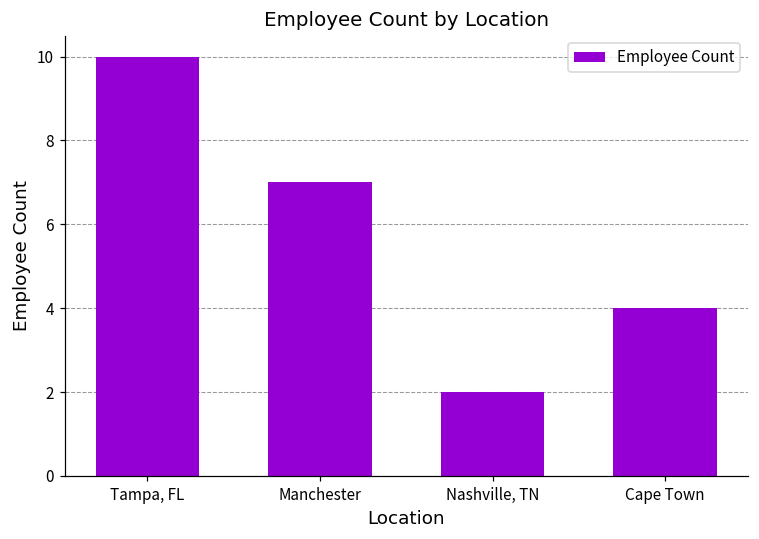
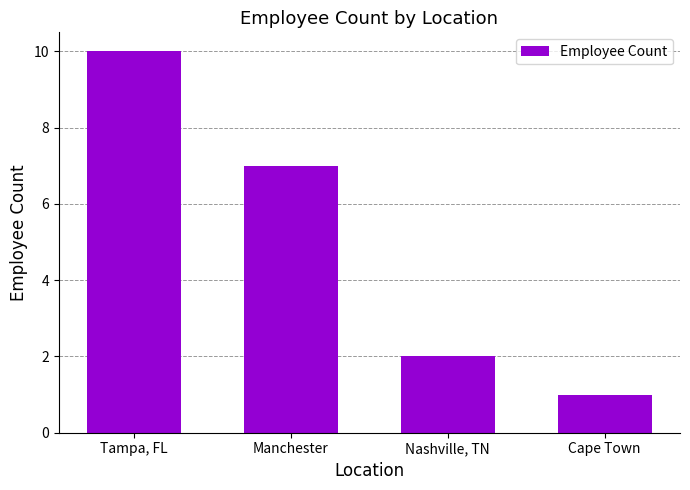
  {
    "Tampa, FL": 10,
    "Manchester": 7,
    "Nashville, TN": 2,
-   "Cape Town": 4
+   "Cape Town": 1
  }
